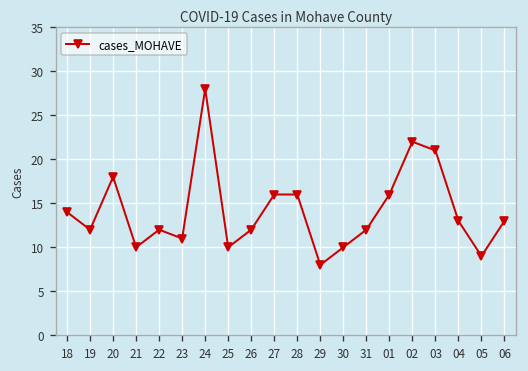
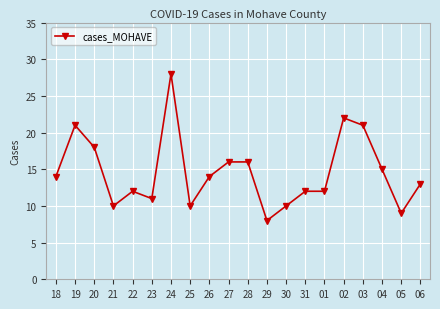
  {
    "18": 14,
-   "19": 12,
+   "19": 21,
    "20": 18,
    "21": 10,
    "22": 12,
    "23": 11,
    "24": 28,
    "25": 10,
-   "26": 12,
+   "26": 14,
    "27": 16,
    "28": 16,
    "29": 8,
    "30": 10,
    "31": 12,
-   "01": 16,
+   "01": 12,
    "02": 22,
    "03": 21,
-   "04": 13,
+   "04": 15,
    "05": 9,
    "06": 13
  }
